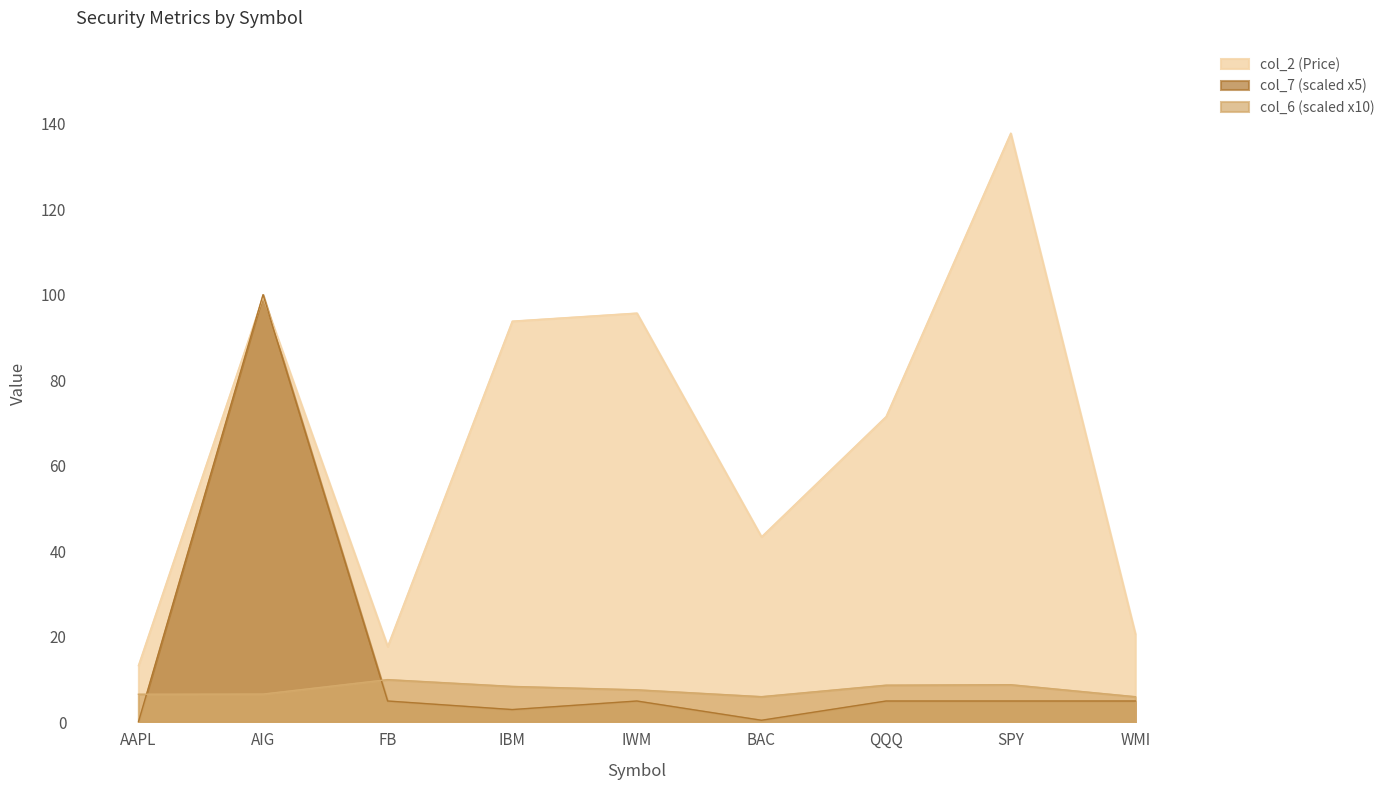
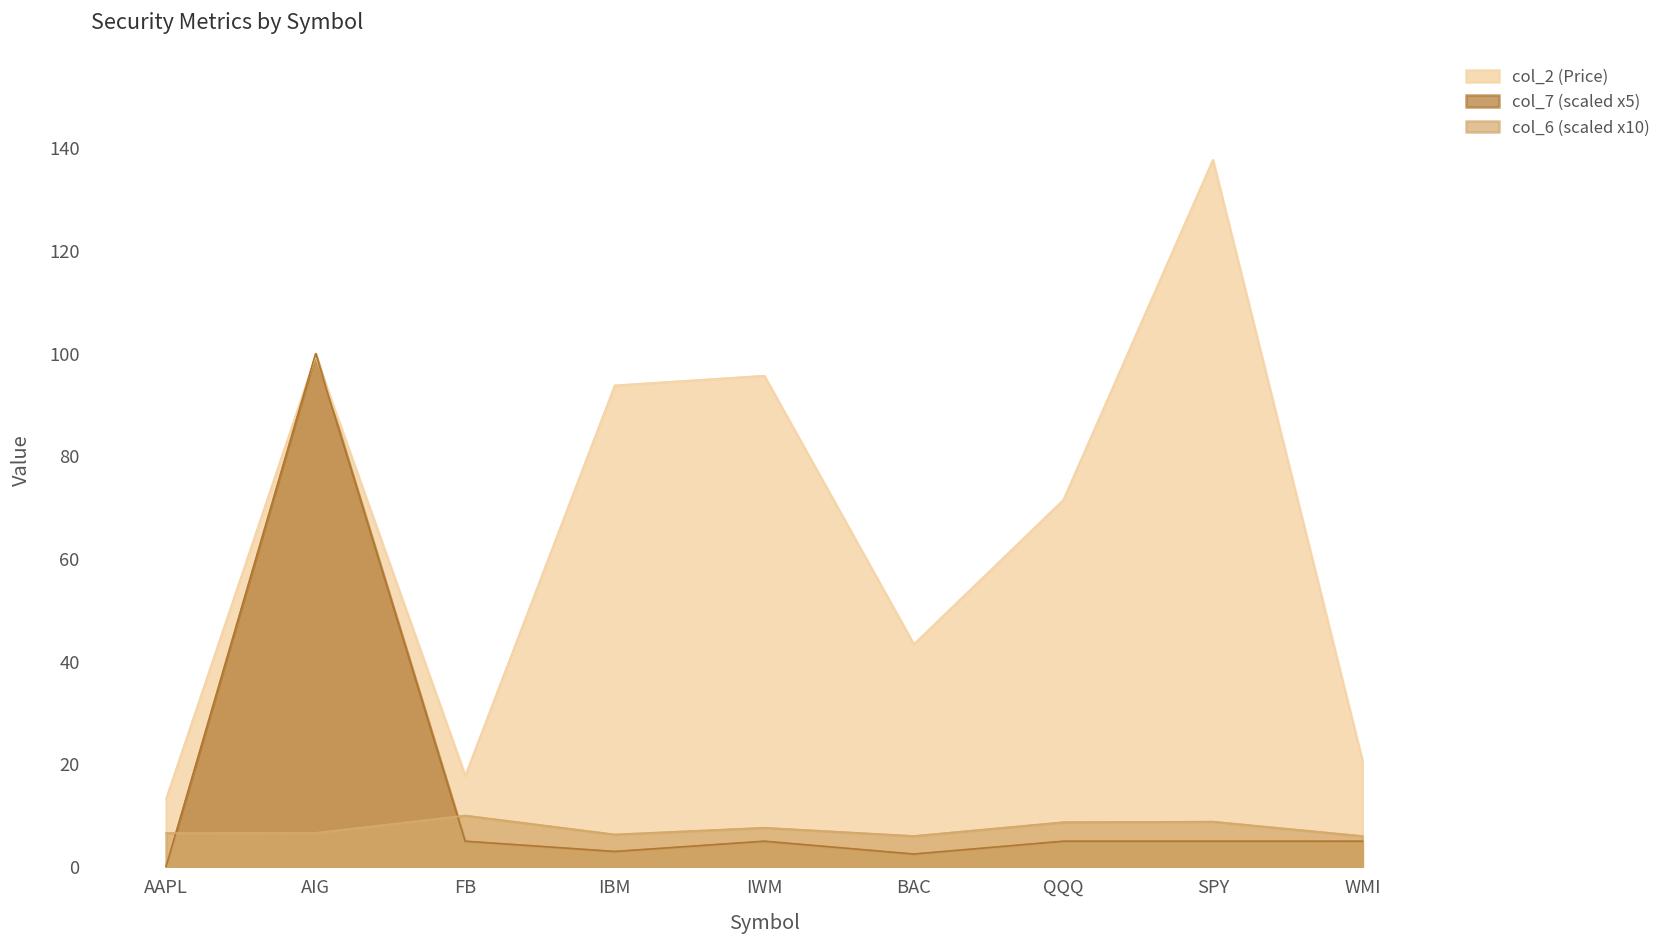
  {
    "col_2 (Price)": {
      "AAPL": 13,
      "FB": 18,
      "IBM": 94,
      "IWM": 96,
      "BAC": 43,
      "QQQ": 72,
      "SPY": 138,
      "WMI": 21
    },
    "col_7 (scaled x5)": {
      "AAPL": 0,
      "FB": 5,
      "IBM": 3,
      "IWM": 5,
-     "BAC": 1,
+     "BAC": 3,
      "QQQ": 5,
      "SPY": 5,
      "WMI": 5
    },
    "col_6 (scaled x10)": {
      "AAPL": 7,
      "AIG": 7,
      "FB": 10,
-     "IBM": 8,
+     "IBM": 6,
      "IWM": 8,
      "BAC": 6,
      "QQQ": 9,
      "SPY": 9,
      "WMI": 6
    }
  }
